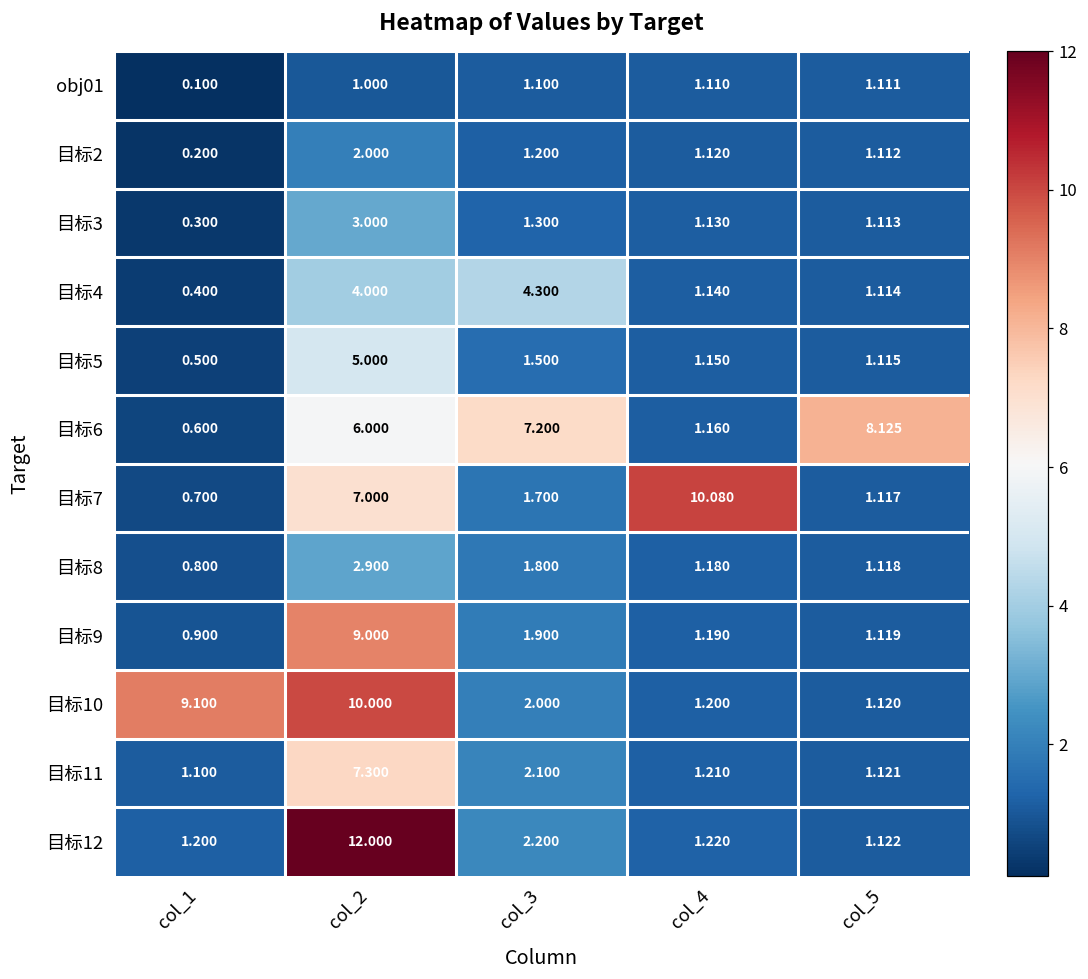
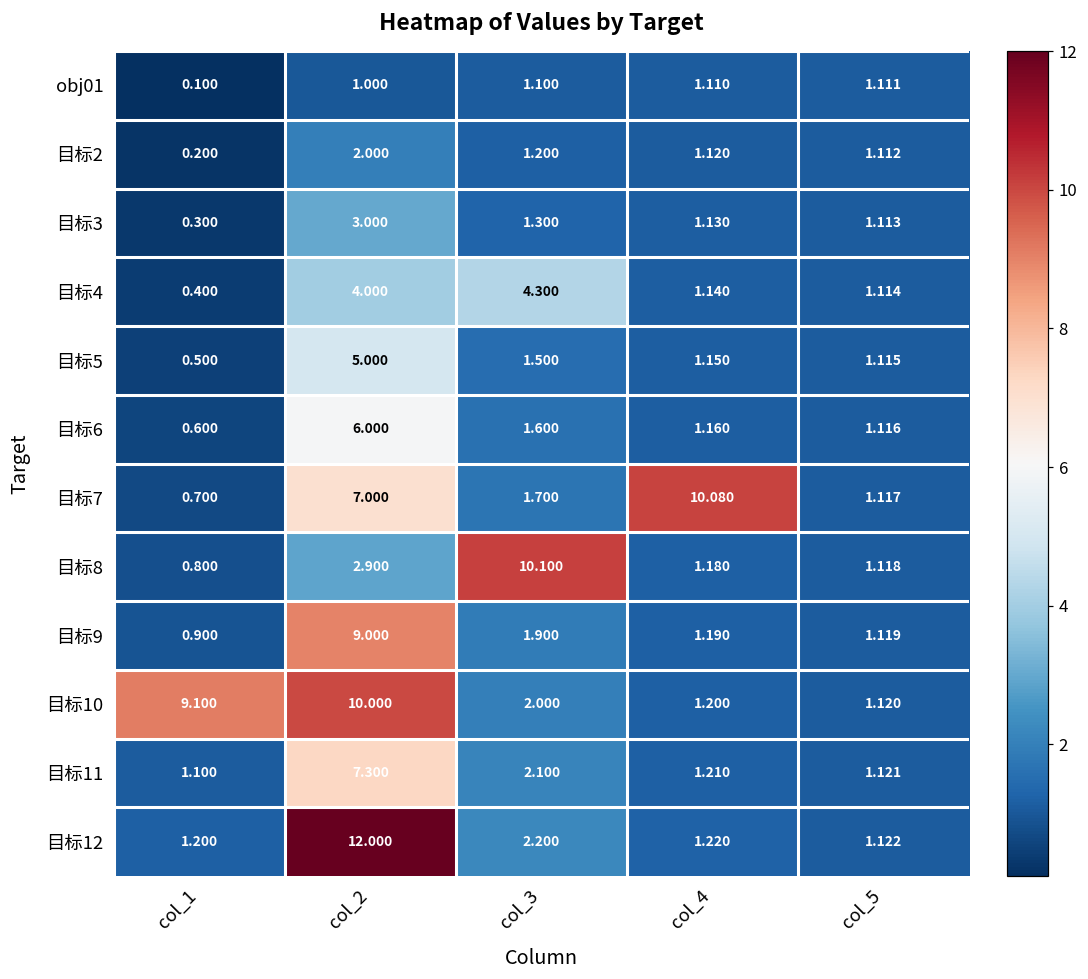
  {
    "obj01": {
      "col_1": 0.100,
      "col_2": 1.000,
      "col_3": 1.100,
      "col_4": 1.110,
      "col_5": 1.111
    },
    "目标2": {
      "col_1": 0.200,
      "col_2": 2.000,
      "col_3": 1.200,
      "col_4": 1.120,
      "col_5": 1.112
    },
    "目标3": {
      "col_1": 0.300,
      "col_2": 3.000,
      "col_3": 1.300,
      "col_4": 1.130,
      "col_5": 1.113
    },
    "目标4": {
      "col_1": 0.400,
      "col_2": 4.000,
      "col_3": 4.300,
      "col_4": 1.140,
      "col_5": 1.114
    },
    "目标5": {
      "col_1": 0.500,
      "col_2": 5.000,
      "col_3": 1.500,
      "col_4": 1.150,
      "col_5": 1.115
    },
    "目标6": {
      "col_1": 0.600,
      "col_2": 6.000,
-     "col_3": 7.200,
+     "col_3": 1.600,
      "col_4": 1.160,
-     "col_5": 8.125
+     "col_5": 1.116
    },
    "目标7": {
      "col_1": 0.700,
      "col_2": 7.000,
      "col_3": 1.700,
      "col_4": 10.080,
      "col_5": 1.117
    },
    "目标8": {
      "col_1": 0.800,
      "col_2": 2.900,
-     "col_3": 1.800,
+     "col_3": 10.100,
      "col_4": 1.180,
      "col_5": 1.118
    },
    "目标9": {
      "col_1": 0.900,
      "col_2": 9.000,
      "col_3": 1.900,
      "col_4": 1.190,
      "col_5": 1.119
    },
    "目标10": {
      "col_1": 9.100,
      "col_2": 10.000,
      "col_3": 2.000,
      "col_4": 1.200,
      "col_5": 1.120
    },
    "目标11": {
      "col_1": 1.100,
      "col_2": 7.300,
      "col_3": 2.100,
      "col_4": 1.210,
      "col_5": 1.121
    },
    "目标12": {
      "col_1": 1.200,
      "col_2": 12.000,
      "col_3": 2.200,
      "col_4": 1.220,
      "col_5": 1.122
    }
  }
